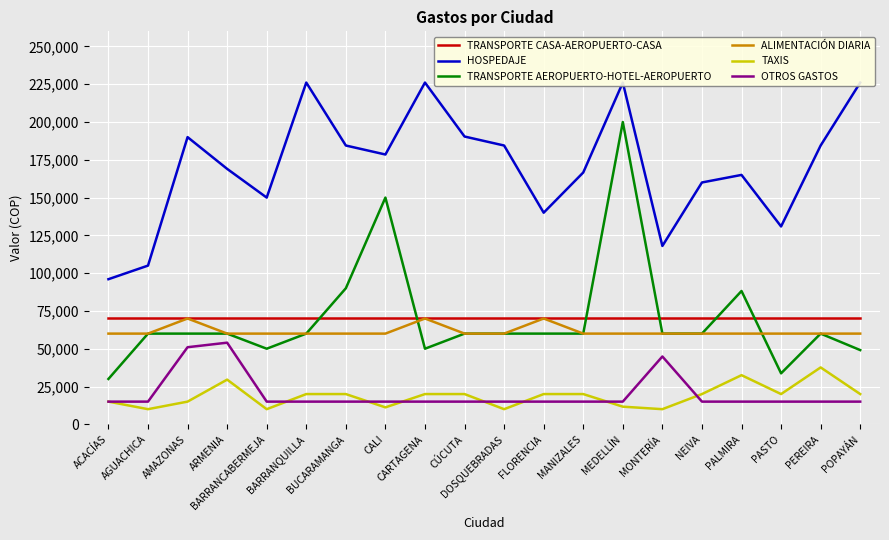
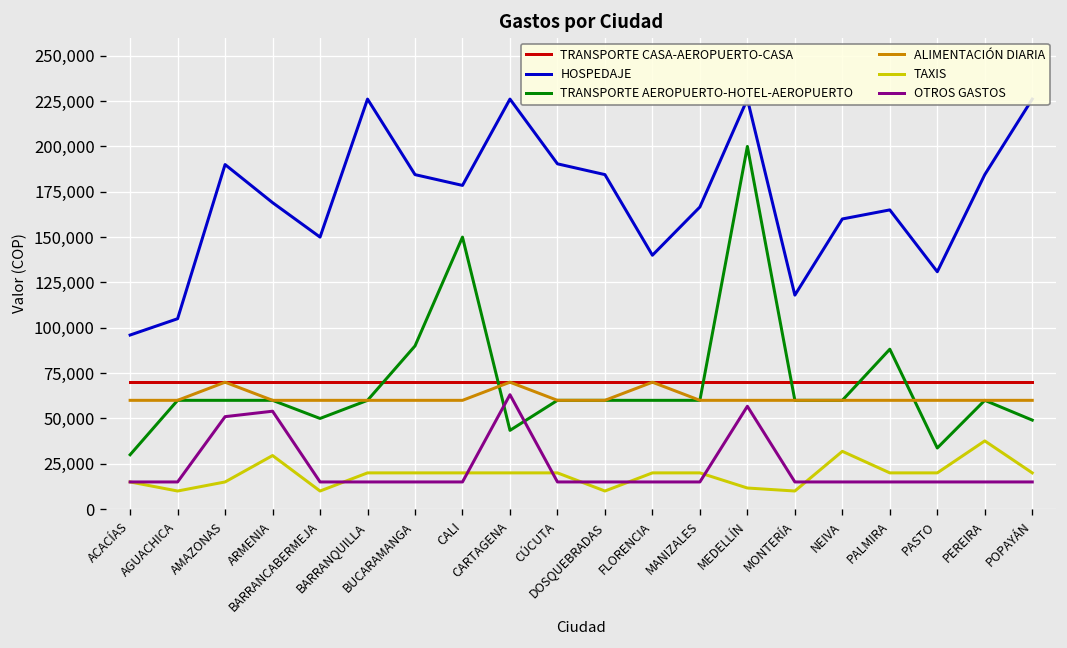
  {
    "TRANSPORTE CASA-AEROPUERTO-CASA": {
      "ACACÍAS": "70,000",
      "AGUACHICA": "70,000",
      "ARMENIA": "70,000",
      "BARRANCABERMEJA": "70,000",
      "BARRANQUILLA": "70,000",
      "BUCARAMANGA": "70,000",
      "CALI": "70,000",
      "CÚCUTA": "70,000",
      "DOSQUEBRADAS": "70,000",
      "MANIZALES": "70,000",
      "MEDELLÍN": "70,000",
      "MONTERÍA": "70,000",
      "NEIVA": "70,000",
      "PALMIRA": "70,000",
      "PASTO": "70,000",
      "PEREIRA": "70,000",
      "POPAYÁN": "70,000"
    },
    "HOSPEDAJE": {
      "ACACÍAS": "96,000",
      "AGUACHICA": "105,000",
      "AMAZONAS": "190,000",
      "ARMENIA": "169,000",
      "BARRANCABERMEJA": "150,000",
      "BARRANQUILLA": "226,000",
      "BUCARAMANGA": "184,000",
      "CALI": "179,000",
      "CARTAGENA": "226,000",
      "CÚCUTA": "190,000",
      "DOSQUEBRADAS": "184,000",
      "FLORENCIA": "140,000",
      "MANIZALES": "167,000",
      "MONTERÍA": "118,000",
      "NEIVA": "160,000",
      "PALMIRA": "165,000",
      "PASTO": "131,000",
      "PEREIRA": "184,000"
    },
    "TRANSPORTE AEROPUERTO-HOTEL-AEROPUERTO": {
      "ACACÍAS": "30,000",
      "AMAZONAS": "60,000",
      "BARRANCABERMEJA": "50,000",
      "BUCARAMANGA": "90,000",
      "CALI": "150,000",
-     "CARTAGENA": "50,000",
+     "CARTAGENA": "43,000",
      "FLORENCIA": "60,000",
      "MEDELLÍN": "200,000",
      "PALMIRA": "88,000",
      "PASTO": "34,000",
      "POPAYÁN": "49,000"
    },
    "ALIMENTACIÓN DIARIA": {
      "ACACÍAS": "60,000",
      "BARRANCABERMEJA": "60,000",
      "BUCARAMANGA": "60,000",
      "CALI": "60,000",
      "MEDELLÍN": "60,000",
      "PALMIRA": "60,000",
      "PASTO": "60,000",
      "POPAYÁN": "60,000"
    },
    "TAXIS": {
      "AGUACHICA": "10,000",
      "AMAZONAS": "15,000",
      "ARMENIA": "30,000",
      "BARRANCABERMEJA": "10,000",
      "BARRANQUILLA": "20,000",
      "BUCARAMANGA": "20,000",
-     "CALI": "11,000",
+     "CALI": "20,000",
      "CARTAGENA": "20,000",
      "CÚCUTA": "20,000",
      "DOSQUEBRADAS": "10,000",
      "FLORENCIA": "20,000",
      "MANIZALES": "20,000",
      "MEDELLÍN": "12,000",
      "MONTERÍA": "10,000",
-     "NEIVA": "20,000",
-     "PALMIRA": "33,000",
+     "NEIVA": "32,000",
+     "PALMIRA": "20,000",
      "PASTO": "20,000",
      "PEREIRA": "38,000",
      "POPAYÁN": "20,000"
    },
    "OTROS GASTOS": {
      "AGUACHICA": "15,000",
      "AMAZONAS": "51,000",
      "ARMENIA": "54,000",
      "BARRANCABERMEJA": "15,000",
      "BARRANQUILLA": "15,000",
      "BUCARAMANGA": "15,000",
      "CALI": "15,000",
-     "CARTAGENA": "15,000",
+     "CARTAGENA": "63,000",
      "CÚCUTA": "15,000",
      "DOSQUEBRADAS": "15,000",
      "FLORENCIA": "15,000",
      "MANIZALES": "15,000",
-     "MEDELLÍN": "15,000",
-     "MONTERÍA": "45,000",
+     "MEDELLÍN": "57,000",
+     "MONTERÍA": "15,000",
      "NEIVA": "15,000",
      "PALMIRA": "15,000",
      "PASTO": "15,000",
      "PEREIRA": "15,000",
      "POPAYÁN": "15,000"
    }
  }
